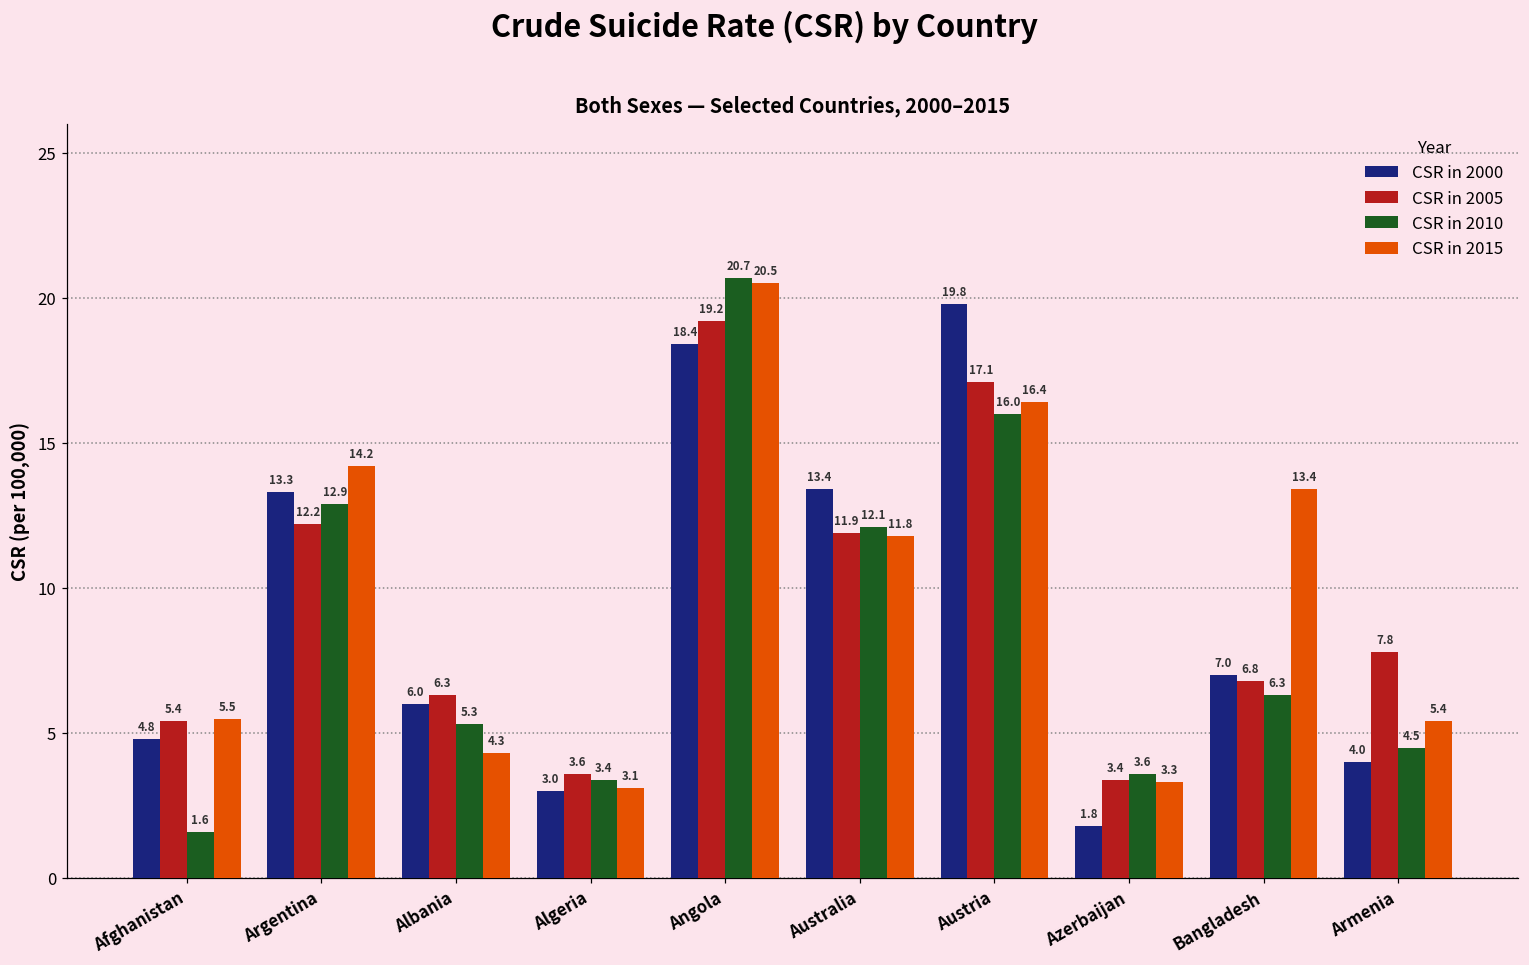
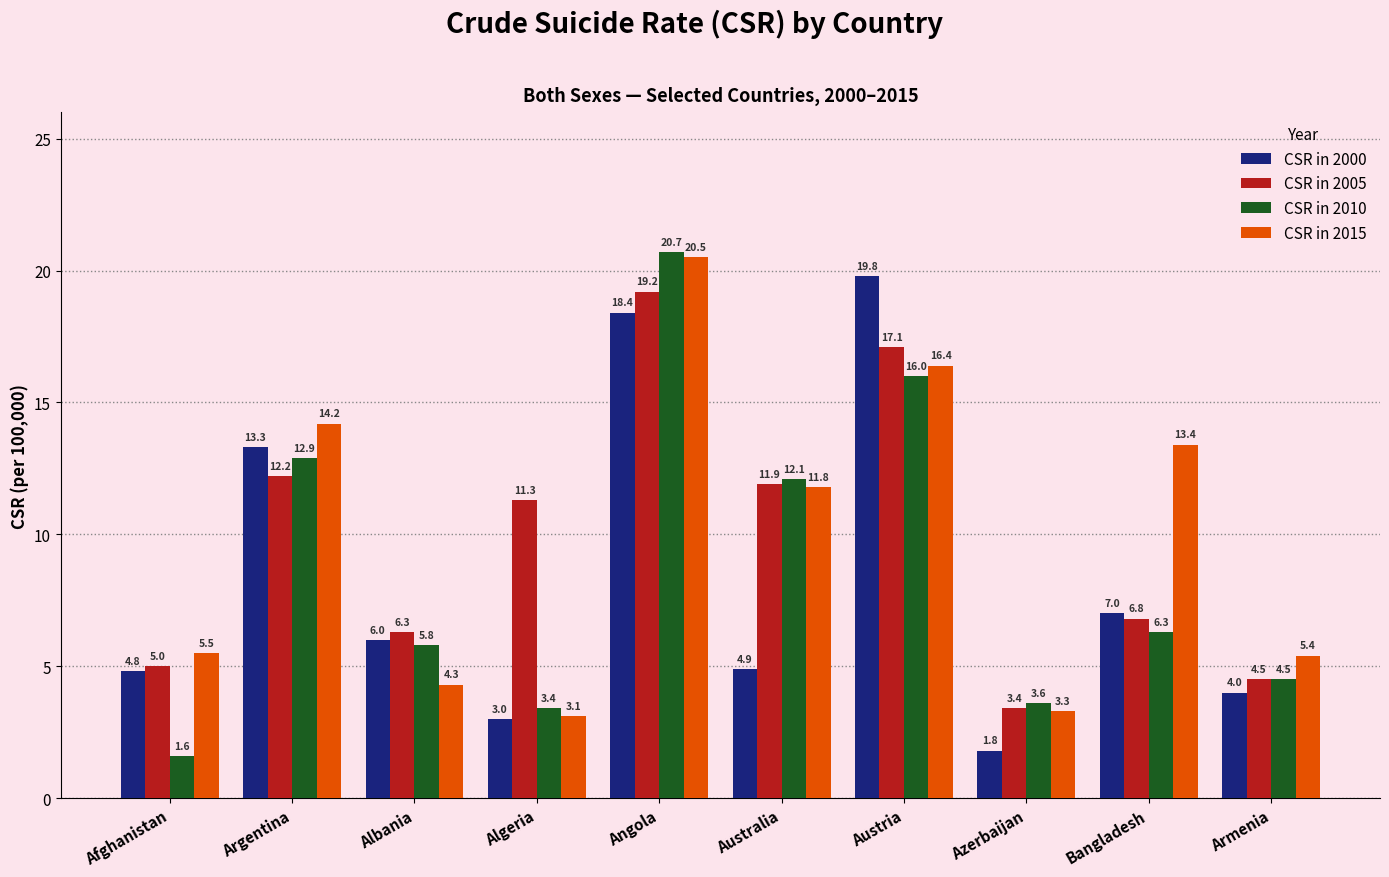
  {
    "CSR in 2000": {
      "Afghanistan": 4.8,
      "Argentina": 13.3,
      "Albania": 6.0,
      "Algeria": 3.0,
      "Angola": 18.4,
-     "Australia": 13.4,
+     "Australia": 4.9,
      "Austria": 19.8,
      "Azerbaijan": 1.8,
      "Bangladesh": 7.0,
      "Armenia": 4.0
    },
    "CSR in 2005": {
-     "Afghanistan": 5.4,
+     "Afghanistan": 5.0,
      "Argentina": 12.2,
      "Albania": 6.3,
-     "Algeria": 3.6,
+     "Algeria": 11.3,
      "Angola": 19.2,
      "Australia": 11.9,
      "Austria": 17.1,
      "Azerbaijan": 3.4,
      "Bangladesh": 6.8,
-     "Armenia": 7.8
+     "Armenia": 4.5
    },
    "CSR in 2010": {
      "Afghanistan": 1.6,
      "Argentina": 12.9,
-     "Albania": 5.3,
+     "Albania": 5.8,
      "Algeria": 3.4,
      "Angola": 20.7,
      "Australia": 12.1,
      "Austria": 16.0,
      "Azerbaijan": 3.6,
      "Bangladesh": 6.3,
      "Armenia": 4.5
    },
    "CSR in 2015": {
      "Afghanistan": 5.5,
      "Argentina": 14.2,
      "Albania": 4.3,
      "Algeria": 3.1,
      "Angola": 20.5,
      "Australia": 11.8,
      "Austria": 16.4,
      "Azerbaijan": 3.3,
      "Bangladesh": 13.4,
      "Armenia": 5.4
    }
  }
